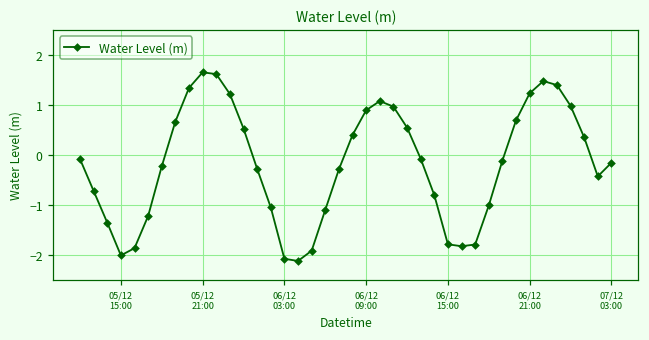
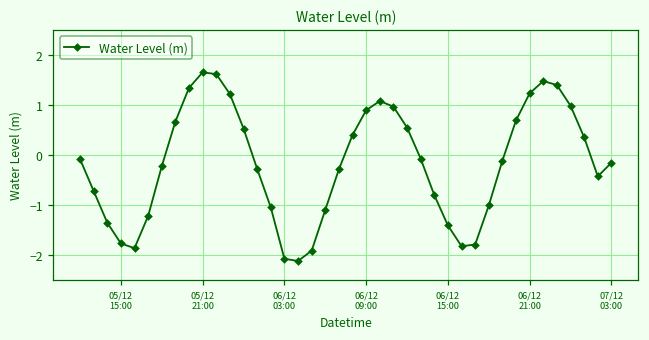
  {
-   "05/12 15:00": -2.0,
+   "05/12 15:00": -1.8,
    "05/12 21:00": 1.7,
    "06/12 03:00": -2.1,
    "06/12 09:00": 0.9,
-   "06/12 15:00": -1.8,
+   "06/12 15:00": -1.4,
    "06/12 21:00": 1.2,
    "07/12 03:00": -0.2
  }
